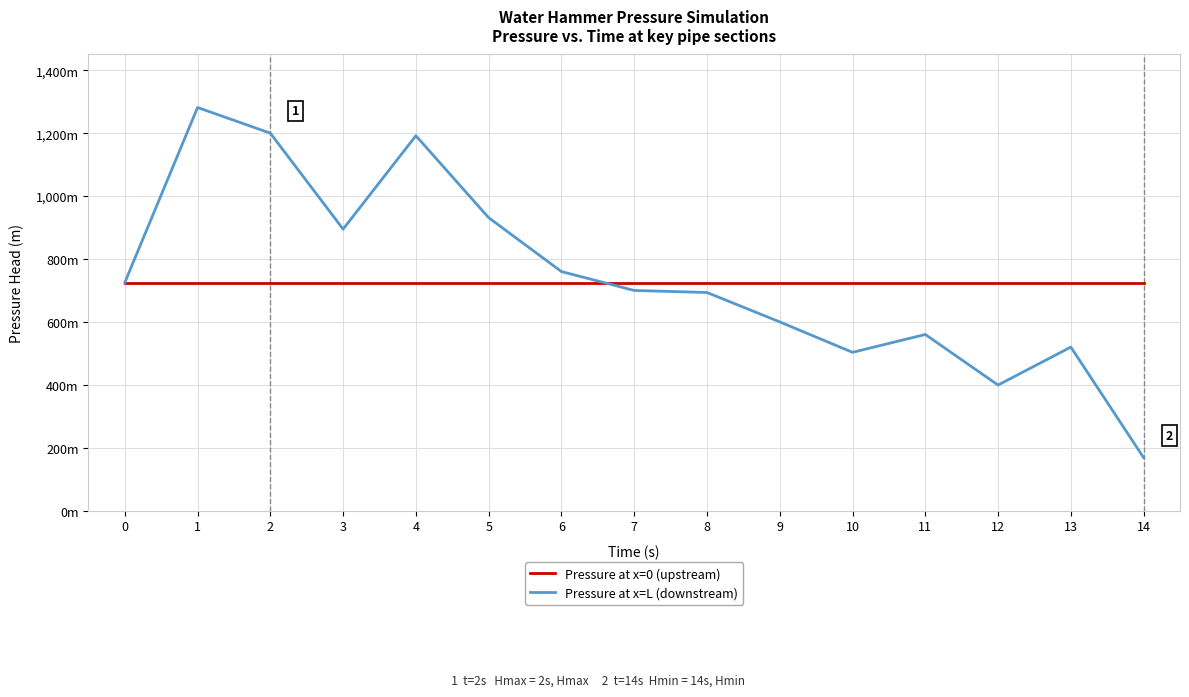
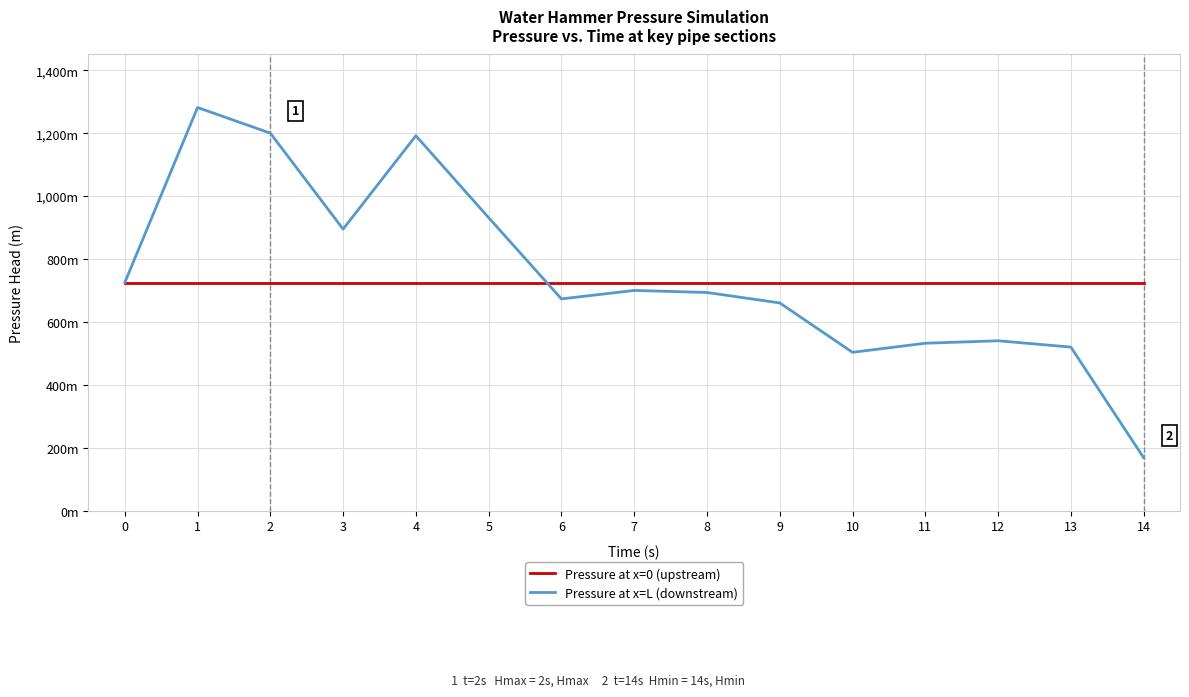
  {
    "Pressure at x=0 (upstream)": {
      "1": "730m",
      "2": "730m",
      "3": "730m",
      "4": "730m",
      "5": "730m",
      "6": "730m",
      "7": "730m",
      "8": "730m",
      "9": "730m",
      "10": "730m",
      "11": "730m",
      "12": "730m",
      "13": "730m",
      "14": "730m"
    },
    "Pressure at x=L (downstream)": {
      "1": "1,280m",
      "2": "1,200m",
      "3": "890m",
      "4": "1,190m",
      "5": "930m",
-     "6": "760m",
+     "6": "670m",
      "7": "700m",
      "8": "690m",
-     "9": "600m",
+     "9": "660m",
      "10": "500m",
-     "11": "560m",
-     "12": "400m",
+     "11": "530m",
+     "12": "540m",
      "13": "520m",
      "14": "170m"
    }
  }
